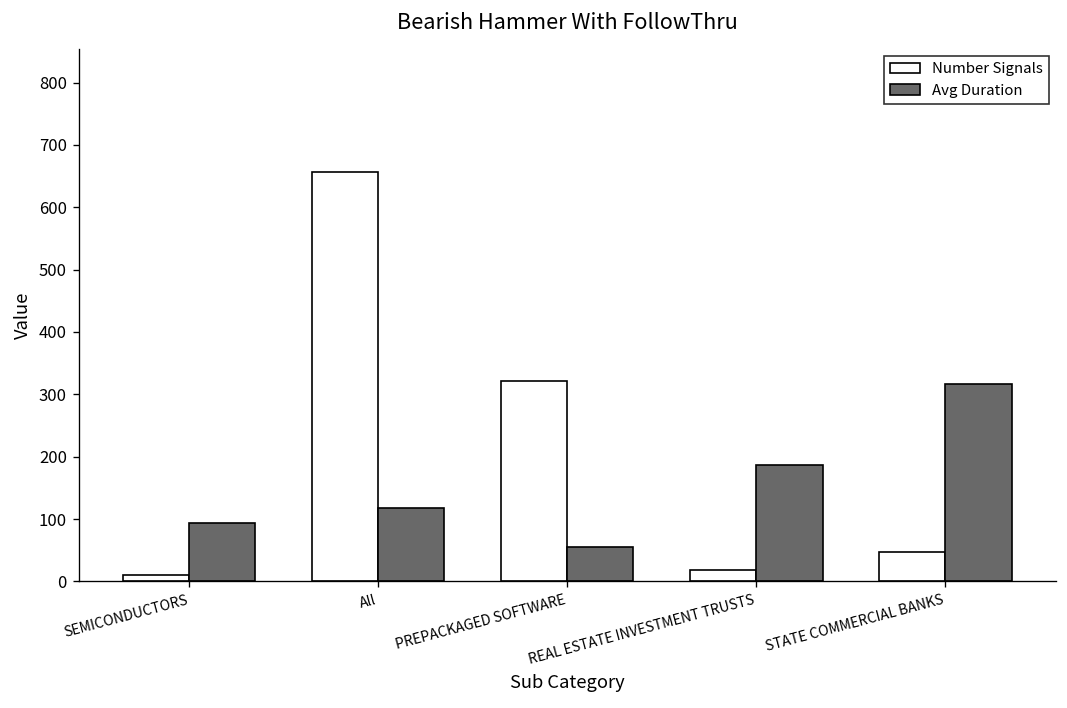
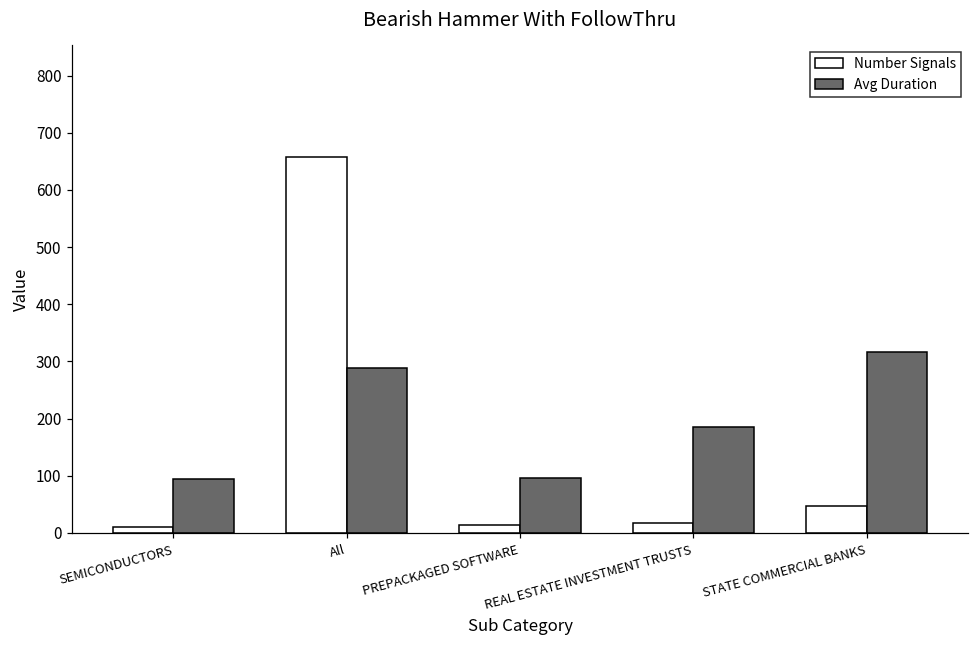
  {
    "Number Signals": {
      "SEMICONDUCTORS": 10,
      "All": 660,
-     "PREPACKAGED SOFTWARE": 320,
+     "PREPACKAGED SOFTWARE": 10,
      "REAL ESTATE INVESTMENT TRUSTS": 20,
      "STATE COMMERCIAL BANKS": 50
    },
    "Avg Duration": {
      "SEMICONDUCTORS": 90,
-     "All": 120,
-     "PREPACKAGED SOFTWARE": 60,
+     "All": 290,
+     "PREPACKAGED SOFTWARE": 100,
      "REAL ESTATE INVESTMENT TRUSTS": 190,
      "STATE COMMERCIAL BANKS": 320
    }
  }
